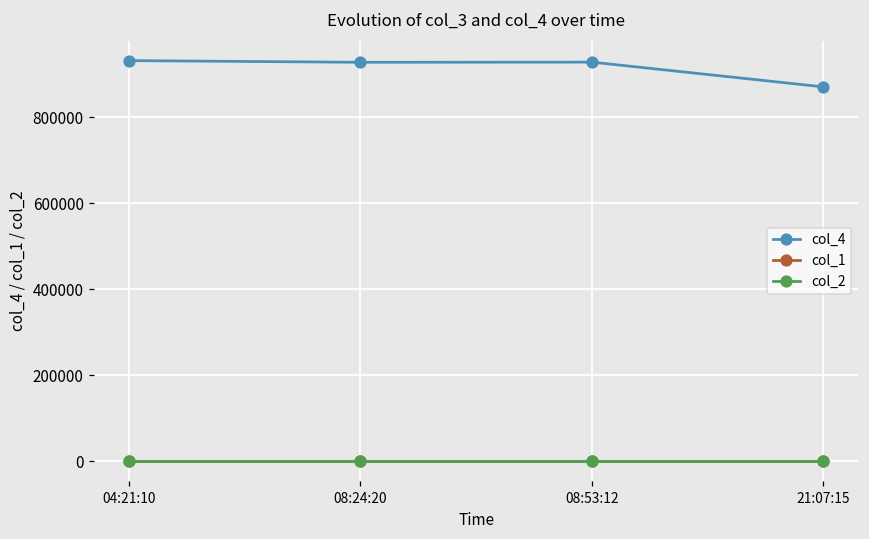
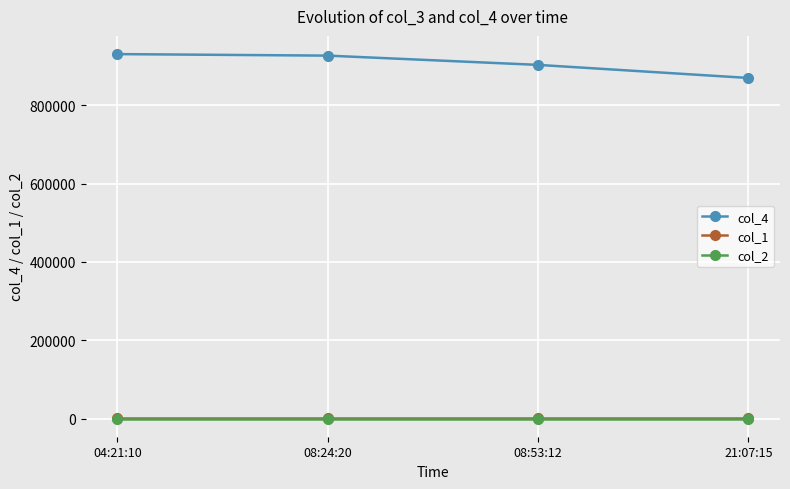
  {
    "col_4": {
      "04:21:10": 930000,
      "08:24:20": 930000,
-     "08:53:12": 930000,
+     "08:53:12": 900000,
      "21:07:15": 870000
    },
    "col_2": {
      "04:21:10": 0,
      "08:24:20": 0,
      "08:53:12": 0,
      "21:07:15": 0
    }
  }
